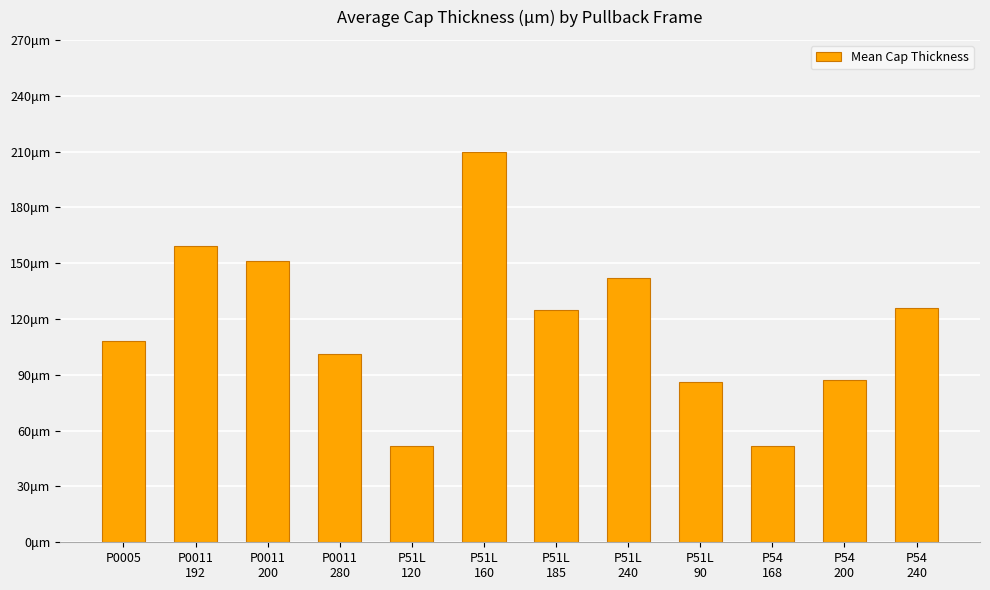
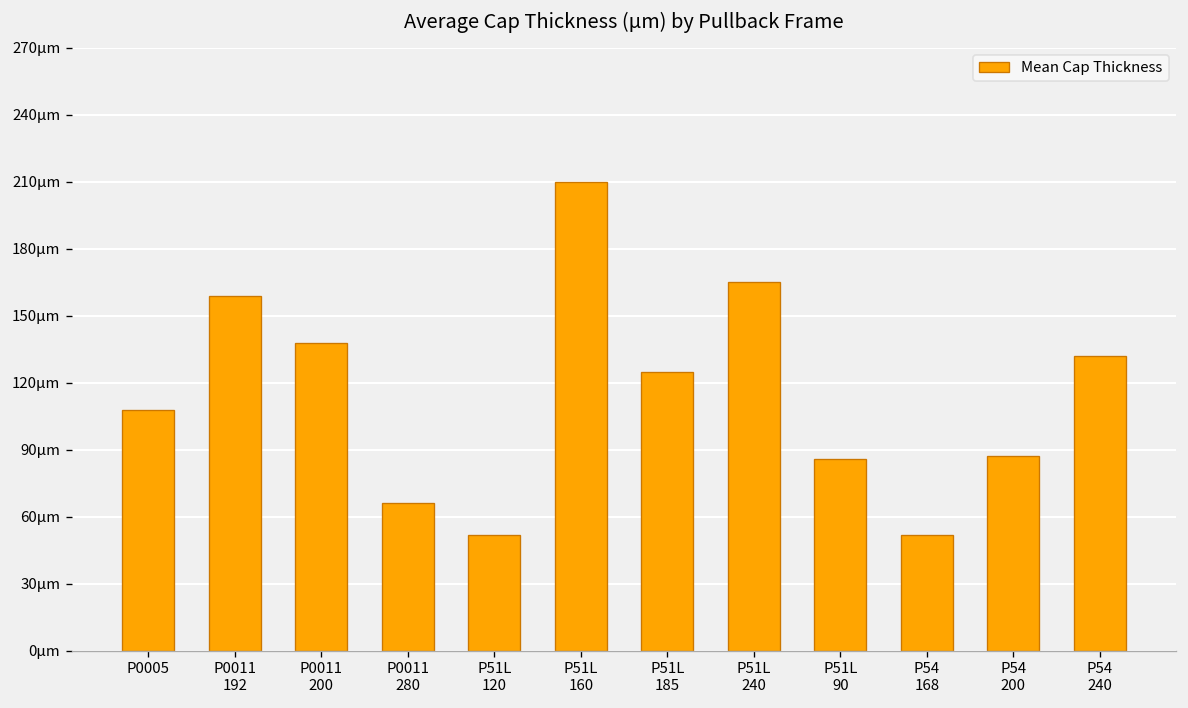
  {
    "P0005": "108μm",
    "P0011 192": "159μm",
-   "P0011 200": "151μm",
-   "P0011 280": "101μm",
+   "P0011 200": "138μm",
+   "P0011 280": "66μm",
    "P51L 120": "52μm",
    "P51L 160": "210μm",
    "P51L 185": "125μm",
-   "P51L 240": "142μm",
+   "P51L 240": "165μm",
    "P51L 90": "86μm",
    "P54 168": "52μm",
    "P54 200": "87μm",
-   "P54 240": "126μm"
+   "P54 240": "132μm"
  }
